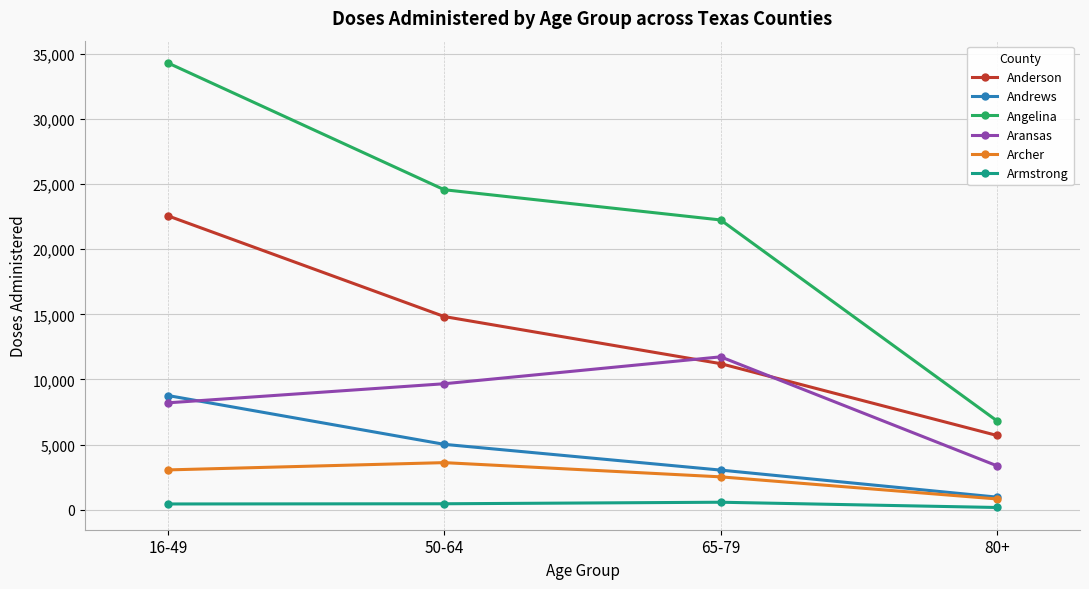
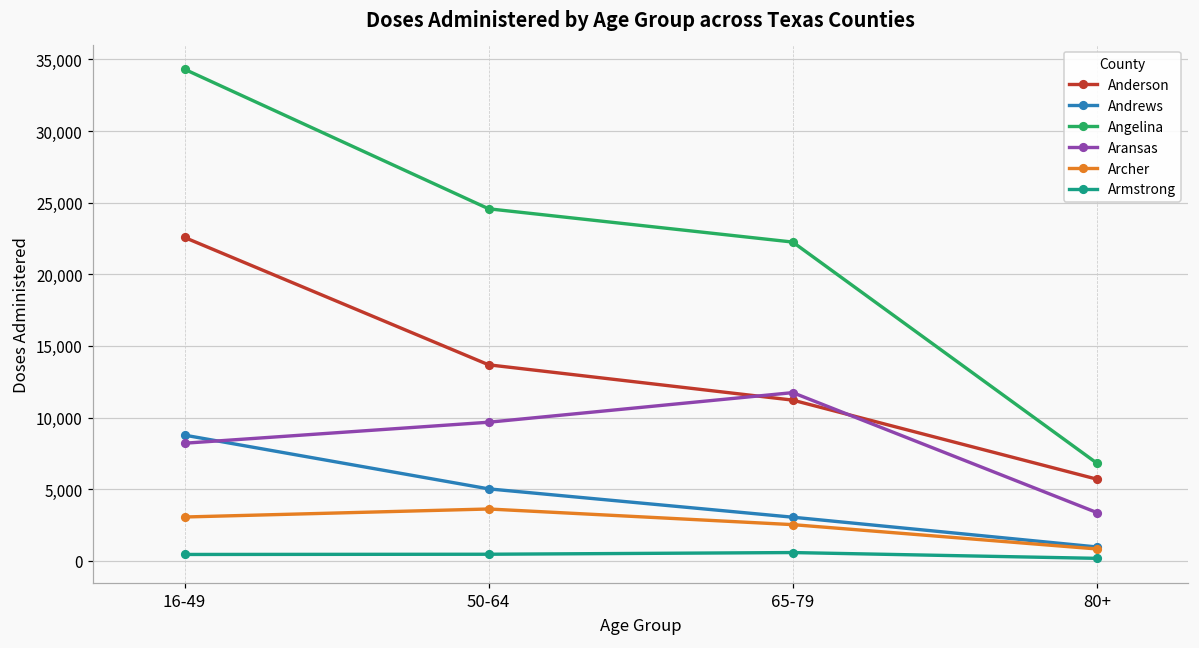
  {
    "Anderson": {
      "16-49": "22,600",
-     "50-64": "14,800",
+     "50-64": "13,700",
      "65-79": "11,200",
      "80+": "5,700"
    },
    "Andrews": {
      "16-49": "8,800",
      "50-64": "5,000",
      "65-79": "3,000"
    },
    "Aransas": {
      "16-49": "8,200",
      "50-64": "9,700",
      "65-79": "11,700",
      "80+": "3,400"
    },
    "Archer": {
      "16-49": "3,100",
      "50-64": "3,600",
      "65-79": "2,500"
    }
  }
